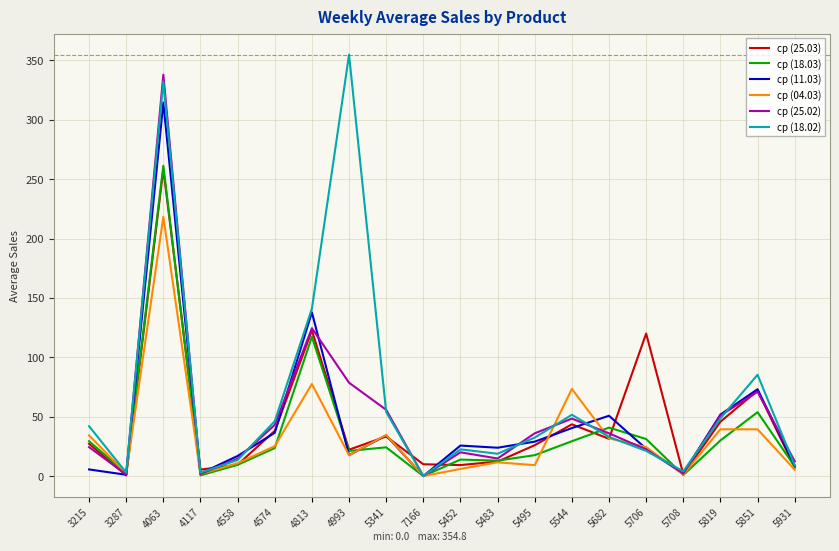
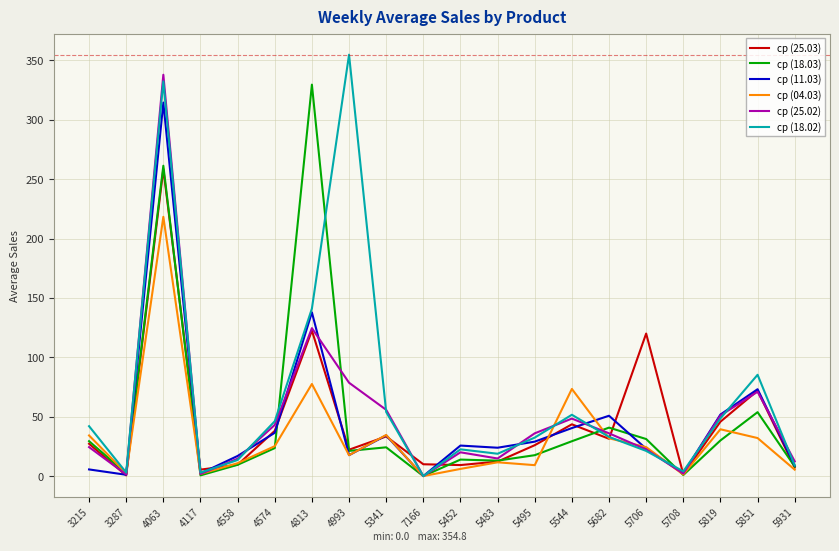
  {
    "ср (25.03)": {
      "3215": 27,
      "4063": 258,
      "4117": 5,
      "7166": 10,
      "5452": 9,
      "5495": 26,
      "5544": 44,
      "5706": 120,
      "5819": 46
    },
    "ср (18.03)": {
      "3215": 29,
      "4063": 261,
-     "4813": 117,
+     "4813": 330,
      "5341": 24,
      "5452": 14,
      "5495": 18,
      "5544": 29,
      "5682": 41,
      "5706": 31,
      "5819": 30,
      "5851": 54
    },
    "ср (11.03)": {
      "3215": 6,
      "4063": 314,
      "4558": 17,
      "4813": 138,
      "5452": 26,
      "5483": 24,
      "5495": 29,
      "5544": 40,
      "5682": 51
    },
    "ср (04.03)": {
      "3215": 34,
      "4063": 218,
      "4813": 78,
      "5452": 6,
      "5495": 9,
      "5544": 73,
      "5819": 39,
-     "5851": 39
+     "5851": 32
    },
    "ср (25.02)": {
      "3215": 24,
      "4063": 338,
      "4574": 43,
      "4993": 79,
      "5452": 20,
      "5495": 36,
      "5544": 48,
      "5682": 36,
      "5931": 12
    },
    "ср (18.02)": {
      "3215": 42,
      "4063": 332,
      "4574": 46,
      "4813": 141,
      "4993": 355,
      "5452": 23,
      "5483": 19,
      "5495": 32,
      "5544": 52,
      "5819": 49,
      "5851": 85
    }
  }
